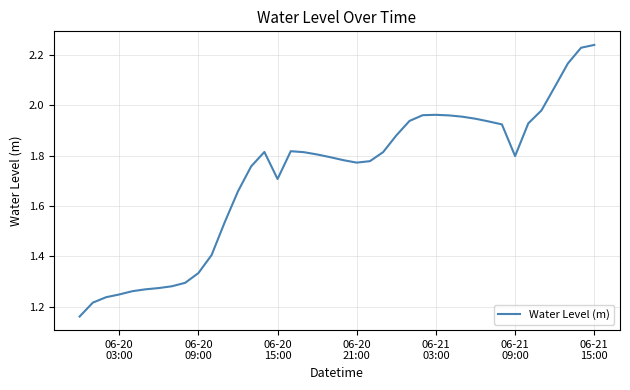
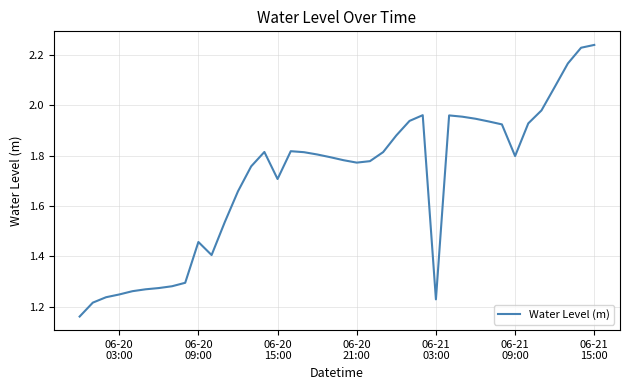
  {
    "06-20 03:00": 1.25,
-   "06-20 09:00": 1.33,
+   "06-20 09:00": 1.46,
    "06-20 15:00": 1.71,
    "06-20 21:00": 1.77,
-   "06-21 03:00": 1.96,
+   "06-21 03:00": 1.23,
    "06-21 09:00": 1.80,
    "06-21 15:00": 2.24
  }
